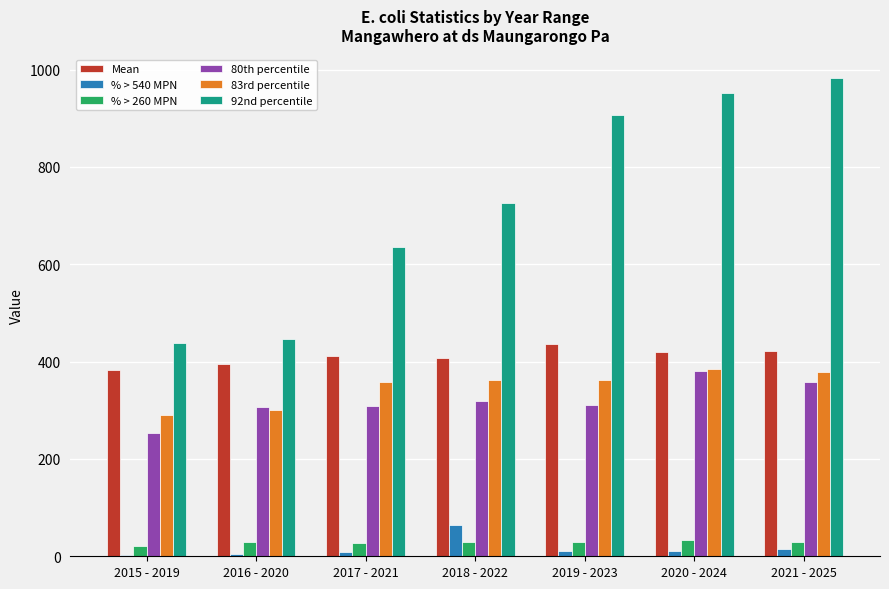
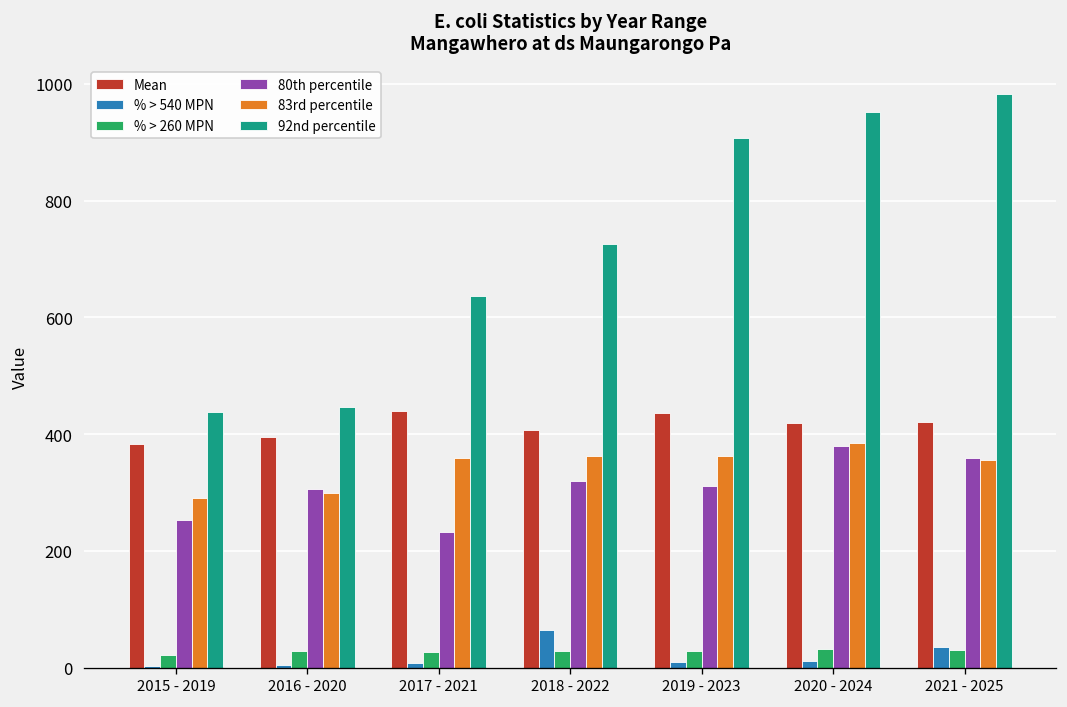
  {
    "Mean": {
      "2015 - 2019": 380,
      "2016 - 2020": 390,
-     "2017 - 2021": 410,
+     "2017 - 2021": 440,
      "2018 - 2022": 410,
      "2019 - 2023": 440,
      "2020 - 2024": 420,
      "2021 - 2025": 420
    },
    "% > 540 MPN": {
      "2017 - 2021": 10,
      "2018 - 2022": 60,
      "2019 - 2023": 10,
      "2020 - 2024": 10,
-     "2021 - 2025": 10
+     "2021 - 2025": 40
    },
    "80th percentile": {
      "2015 - 2019": 250,
      "2016 - 2020": 310,
-     "2017 - 2021": 310,
+     "2017 - 2021": 230,
      "2018 - 2022": 320,
      "2019 - 2023": 310,
      "2020 - 2024": 380,
      "2021 - 2025": 360
    },
    "83rd percentile": {
      "2015 - 2019": 290,
      "2016 - 2020": 300,
      "2017 - 2021": 360,
      "2018 - 2022": 360,
      "2019 - 2023": 360,
      "2020 - 2024": 390,
-     "2021 - 2025": 380
+     "2021 - 2025": 360
    }
  }
